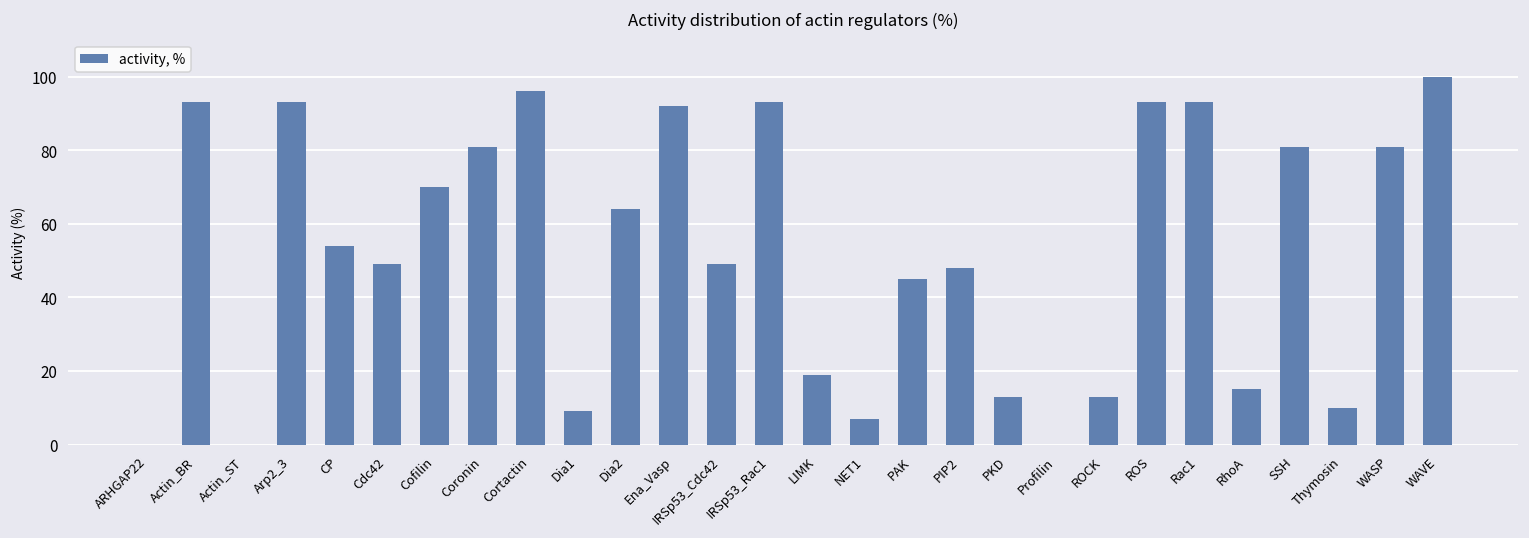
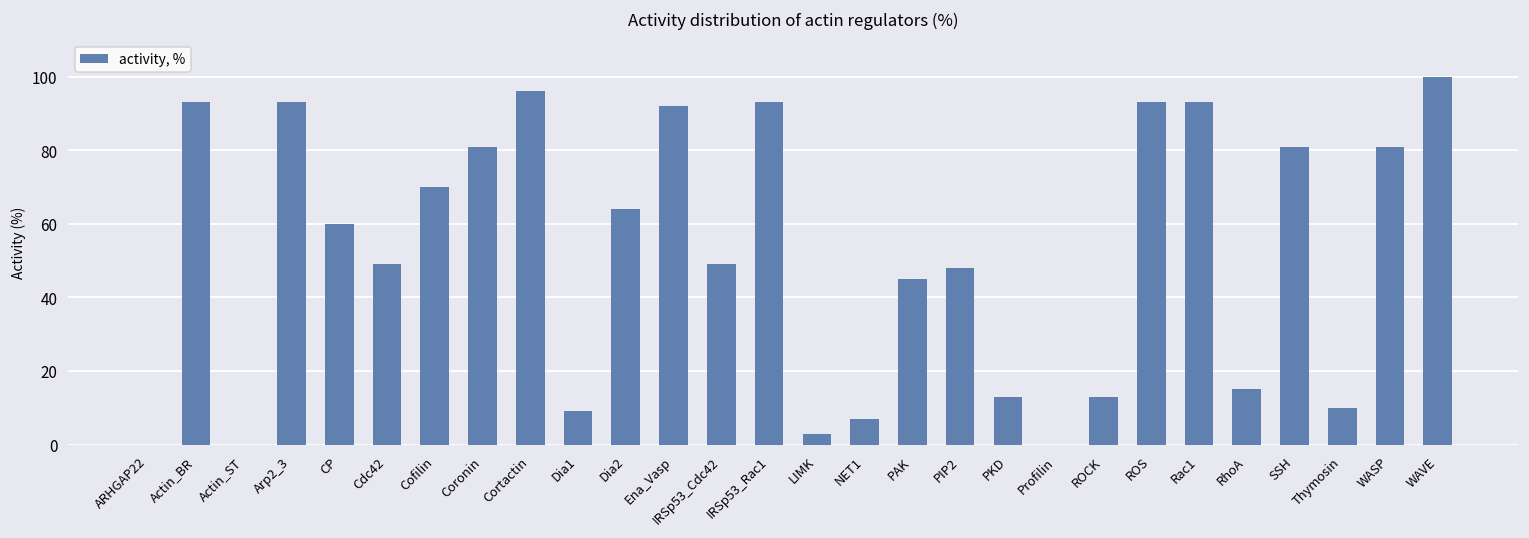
  {
    "ARHGAP22": 0,
    "Actin_BR": 93,
    "Actin_ST": 0,
    "Arp2_3": 93,
-   "CP": 54,
+   "CP": 60,
    "Cdc42": 49,
    "Cofilin": 70,
    "Coronin": 81,
    "Cortactin": 96,
    "Dia1": 9,
    "Dia2": 64,
    "Ena_Vasp": 92,
    "IRSp53_Cdc42": 49,
    "IRSp53_Rac1": 93,
-   "LIMK": 19,
+   "LIMK": 3,
    "NET1": 7,
    "PAK": 45,
    "PIP2": 48,
    "PKD": 13,
    "Profilin": 0,
    "ROCK": 13,
    "ROS": 93,
    "Rac1": 93,
    "RhoA": 15,
    "SSH": 81,
    "Thymosin": 10,
    "WASP": 81,
    "WAVE": 100
  }
